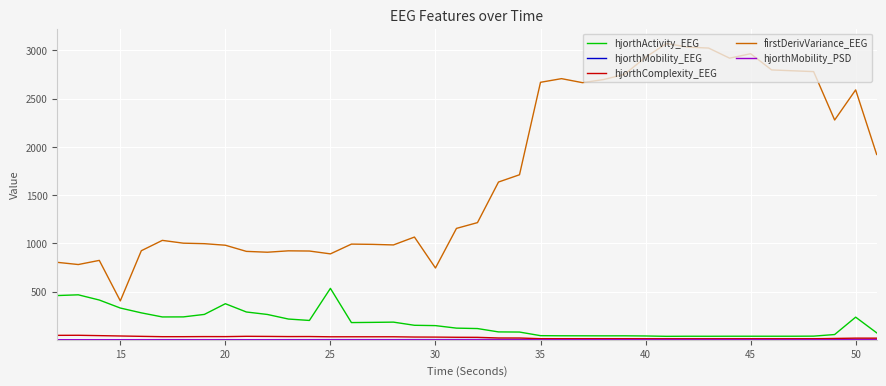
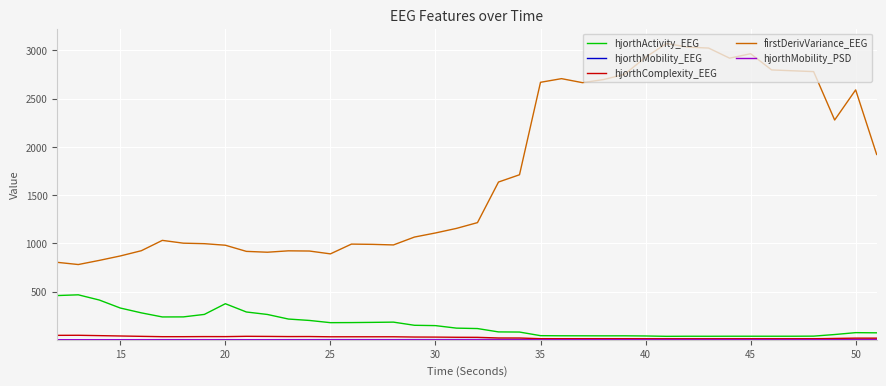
  {
    "hjorthActivity_EEG": {
      "15": 300,
      "20": 400,
-     "25": 500,
+     "25": 200,
      "30": 100,
      "35": 0,
      "40": 0,
-     "50": 200
+     "50": 100
    },
    "hjorthMobility_PSD": {
      "15": 0,
      "20": 0,
      "25": 0,
      "30": 0
    },
    "hjorthComplexity_EEG": {
      "15": 0,
      "20": 0,
      "25": 0
    },
    "firstDerivVariance_EEG": {
-     "15": 400,
+     "15": 900,
      "20": 1000,
      "25": 900,
-     "30": 700,
+     "30": 1100,
      "35": 2700,
      "50": 2600
    }
  }
